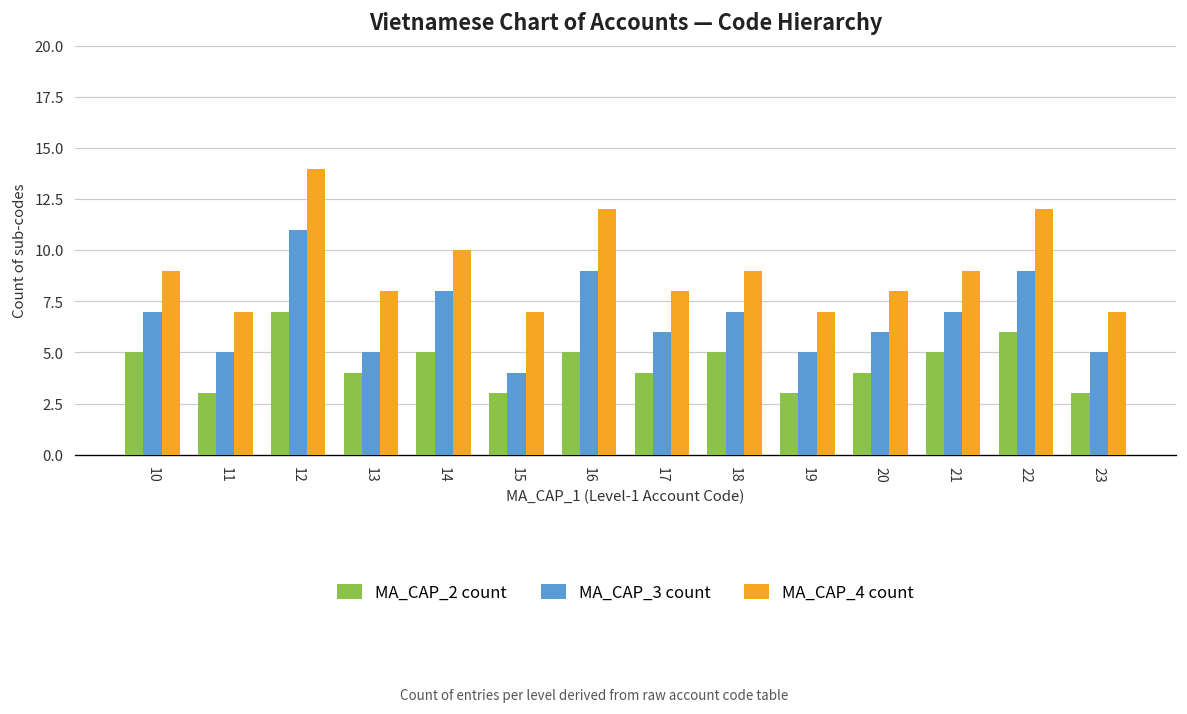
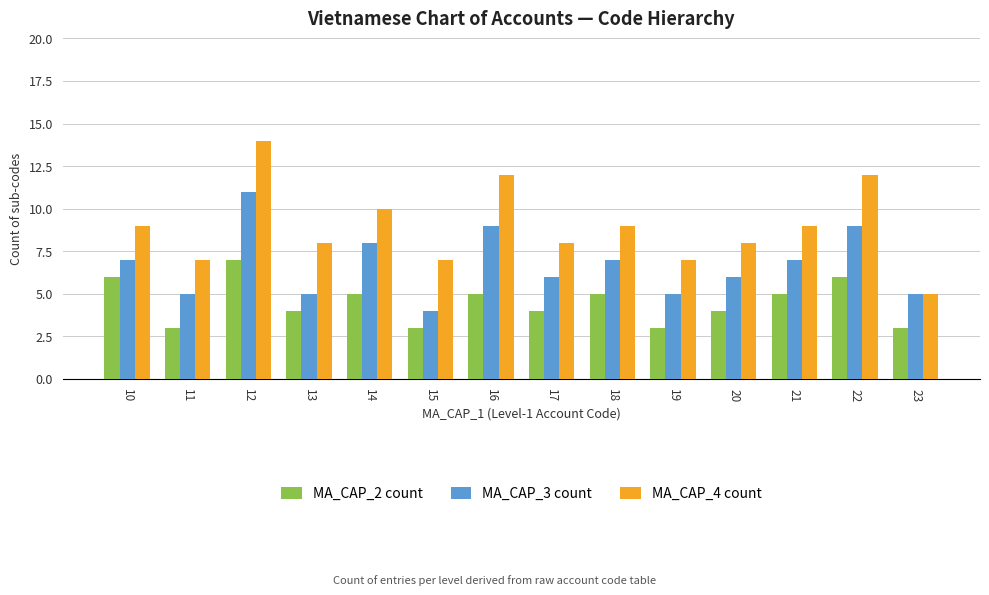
  {
    "MA_CAP_2 count": {
-     "10": 5,
+     "10": 6,
      "11": 3,
      "12": 7,
      "13": 4,
      "14": 5,
      "15": 3,
      "16": 5,
      "17": 4,
      "18": 5,
      "19": 3,
      "20": 4,
      "21": 5,
      "22": 6,
      "23": 3
    },
    "MA_CAP_3 count": {
      "10": 7,
      "11": 5,
      "12": 11,
      "13": 5,
      "14": 8,
      "15": 4,
      "16": 9,
      "17": 6,
      "18": 7,
      "19": 5,
      "20": 6,
      "21": 7,
      "22": 9,
      "23": 5
    },
    "MA_CAP_4 count": {
      "10": 9,
      "11": 7,
      "12": 14,
      "13": 8,
      "14": 10,
      "15": 7,
      "16": 12,
      "17": 8,
      "18": 9,
      "19": 7,
      "20": 8,
      "21": 9,
      "22": 12,
-     "23": 7
+     "23": 5
    }
  }
